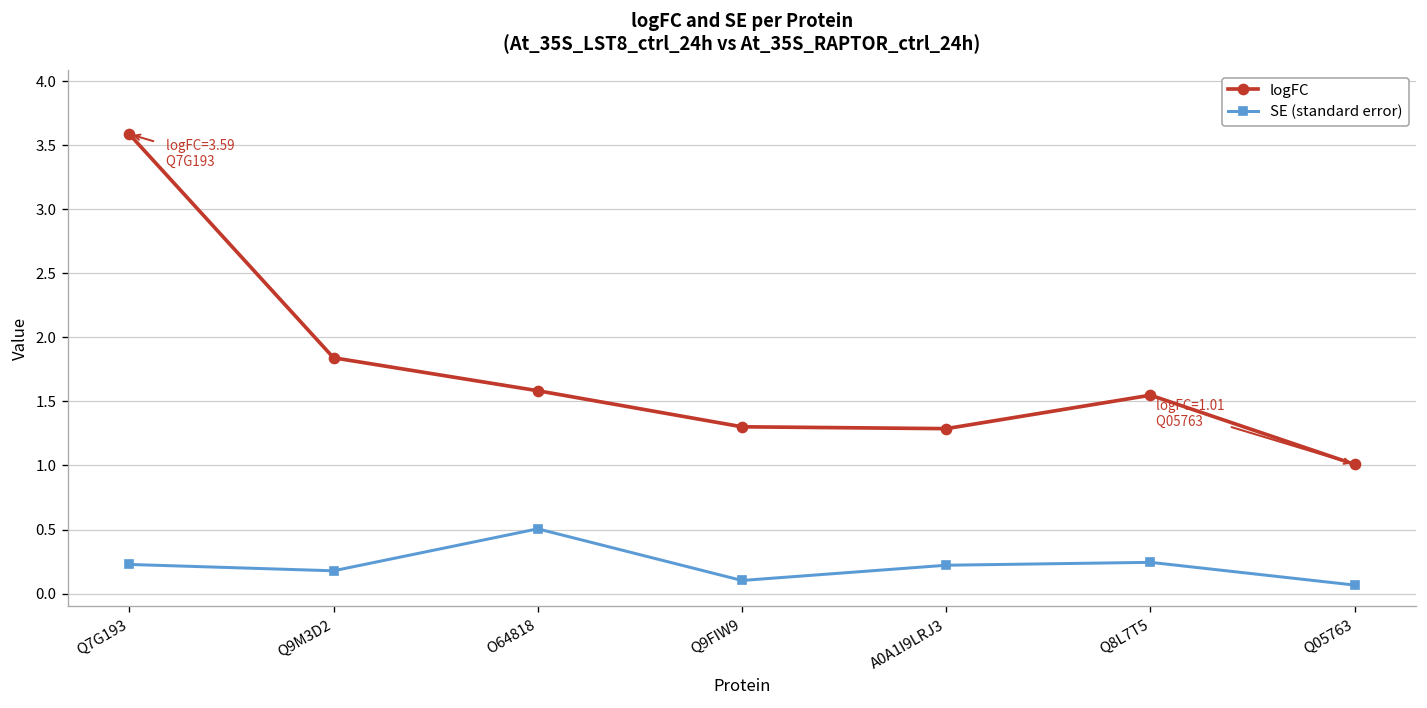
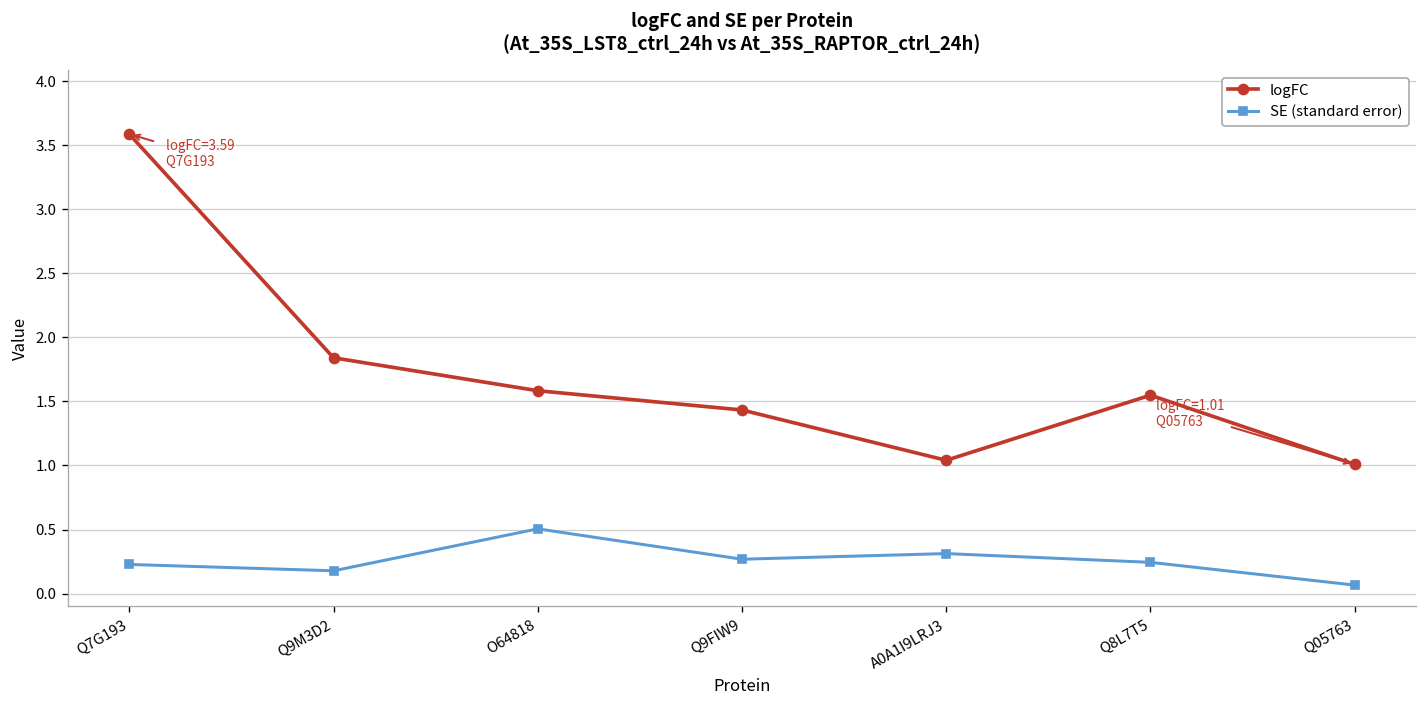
  {
    "logFC": {
      "Q9M3D2": 1.84,
      "O64818": 1.58,
-     "Q9FIW9": 1.30,
-     "A0A1I9LRJ3": 1.29,
+     "Q9FIW9": 1.43,
+     "A0A1I9LRJ3": 1.04,
      "Q8L7T5": 1.55
    },
    "SE (standard error)": {
      "Q7G193": 0.23,
      "Q9M3D2": 0.18,
      "O64818": 0.51,
-     "Q9FIW9": 0.10,
-     "A0A1I9LRJ3": 0.22,
+     "Q9FIW9": 0.27,
+     "A0A1I9LRJ3": 0.31,
      "Q8L7T5": 0.24,
      "Q05763": 0.07
    }
  }
